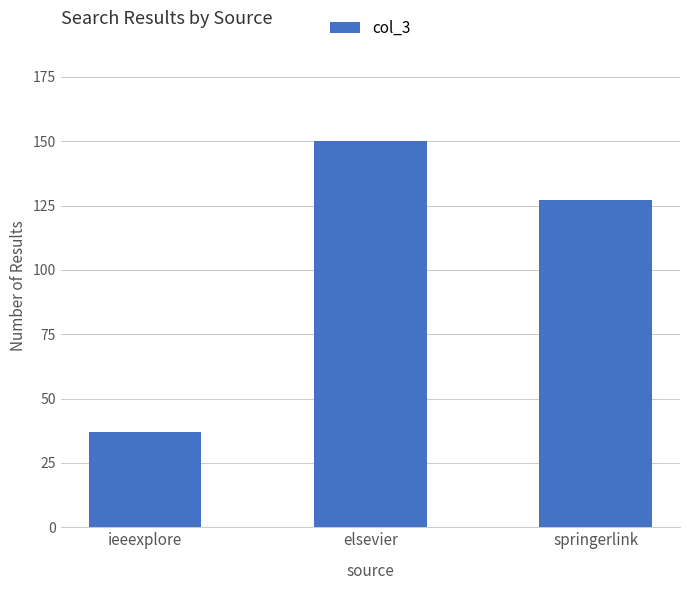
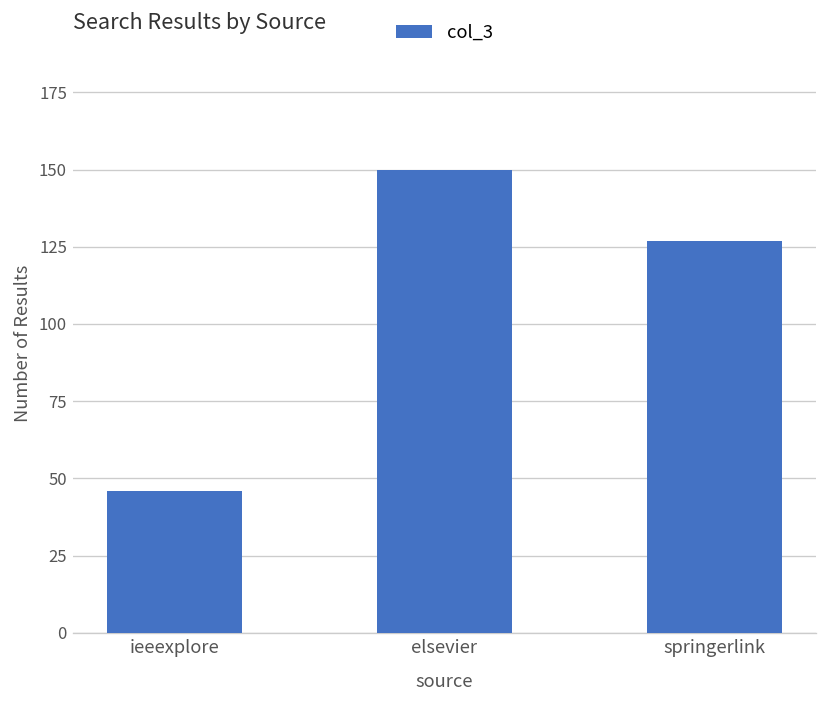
  {
-   "ieeexplore": 37,
+   "ieeexplore": 46,
    "elsevier": 150,
    "springerlink": 127
  }
